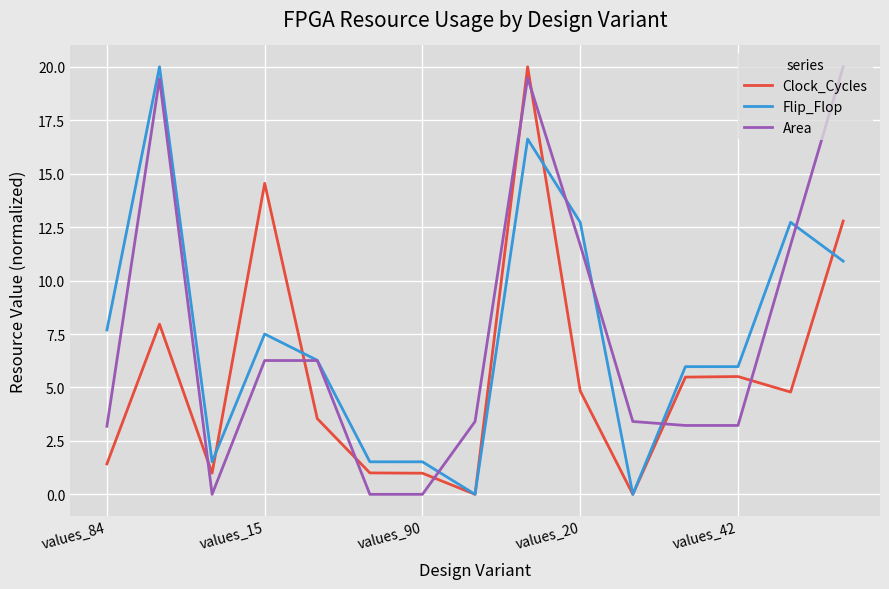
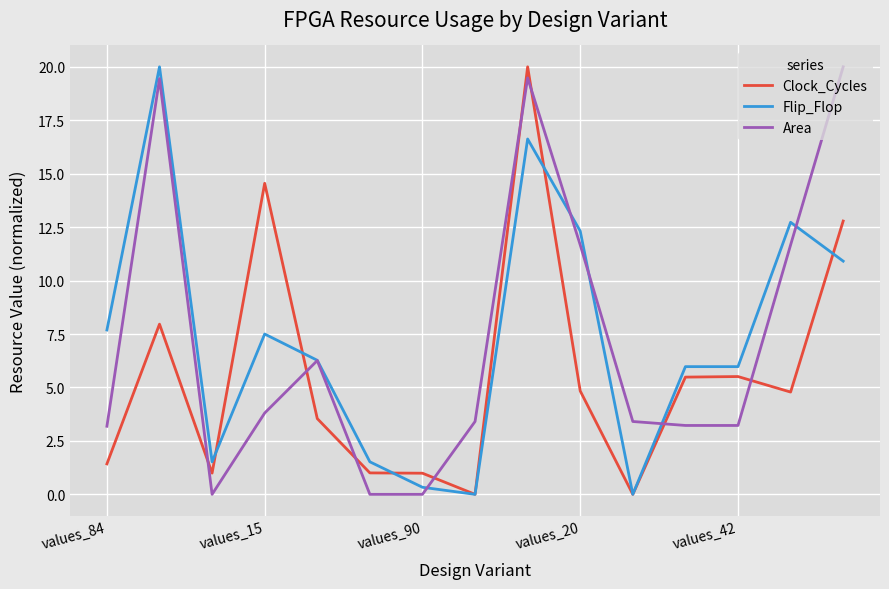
  {
    "Clock_Cycles": {
      "values_84": 1.4,
      "values_15": 14.6,
      "values_90": 1.0,
      "values_20": 4.8,
      "values_42": 5.5
    },
    "Flip_Flop": {
      "values_84": 7.7,
      "values_15": 7.5,
-     "values_90": 1.5,
-     "values_20": 12.7,
+     "values_90": 0.3,
+     "values_20": 12.3,
      "values_42": 6.0
    },
    "Area": {
      "values_84": 3.2,
-     "values_15": 6.3,
+     "values_15": 3.8,
      "values_90": 0.0,
      "values_20": 11.7,
      "values_42": 3.2
    }
  }
